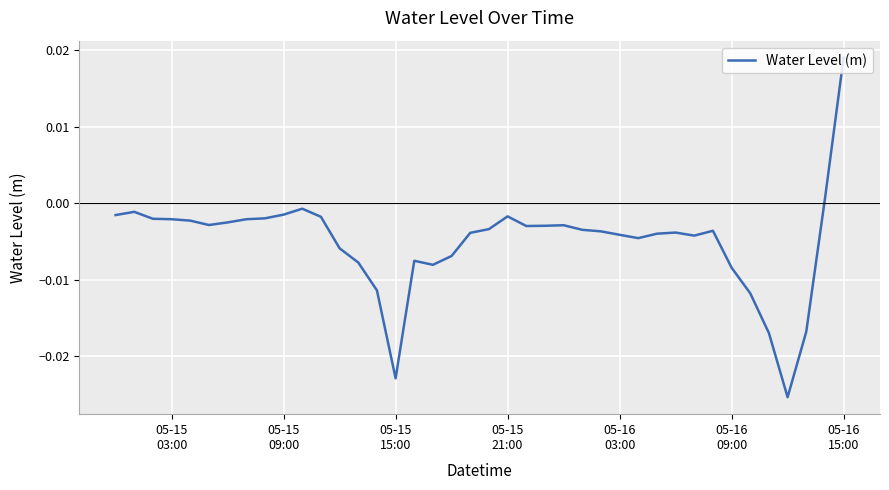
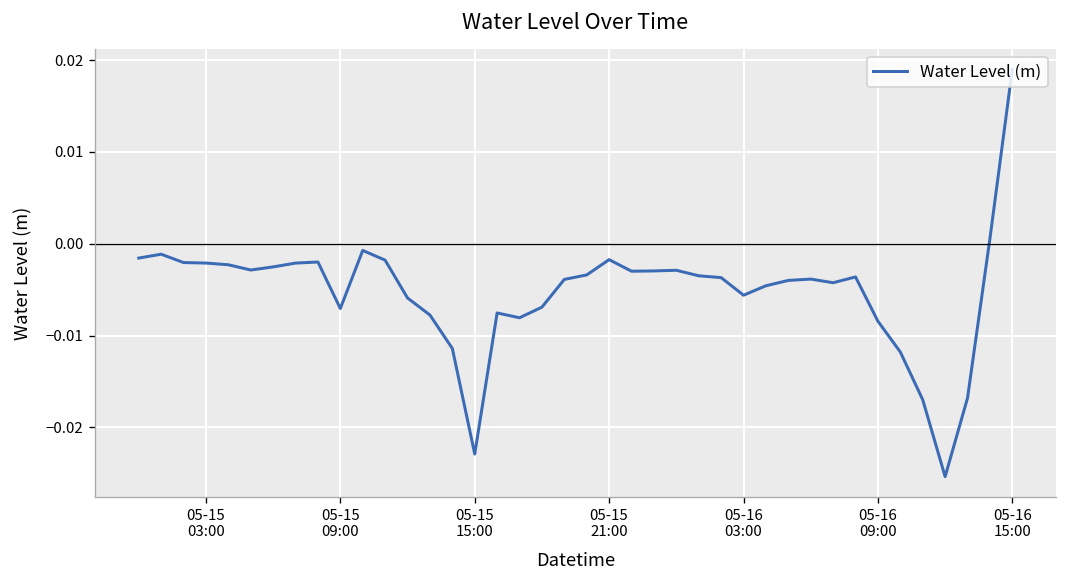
  {
    "05-15 03:00": -0.002,
-   "05-15 09:00": -0.002,
+   "05-15 09:00": -0.007,
    "05-15 15:00": -0.023,
    "05-15 21:00": -0.002,
-   "05-16 03:00": -0.004,
+   "05-16 03:00": -0.006,
    "05-16 09:00": -0.008
  }
